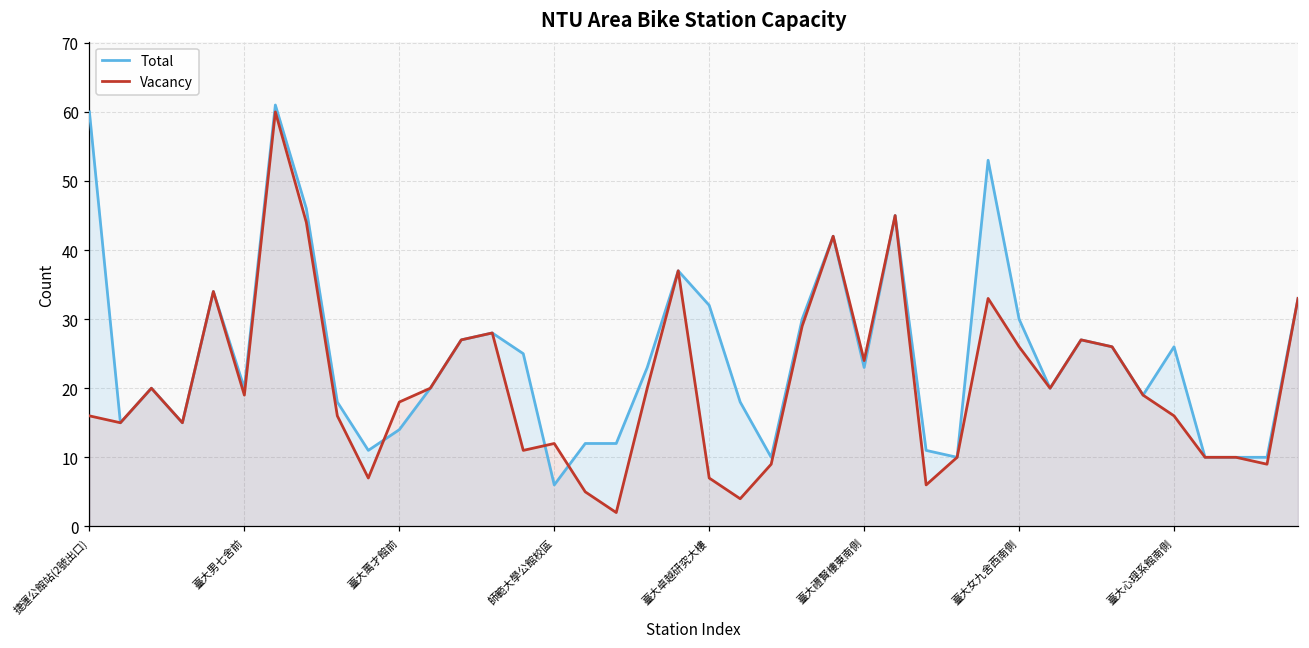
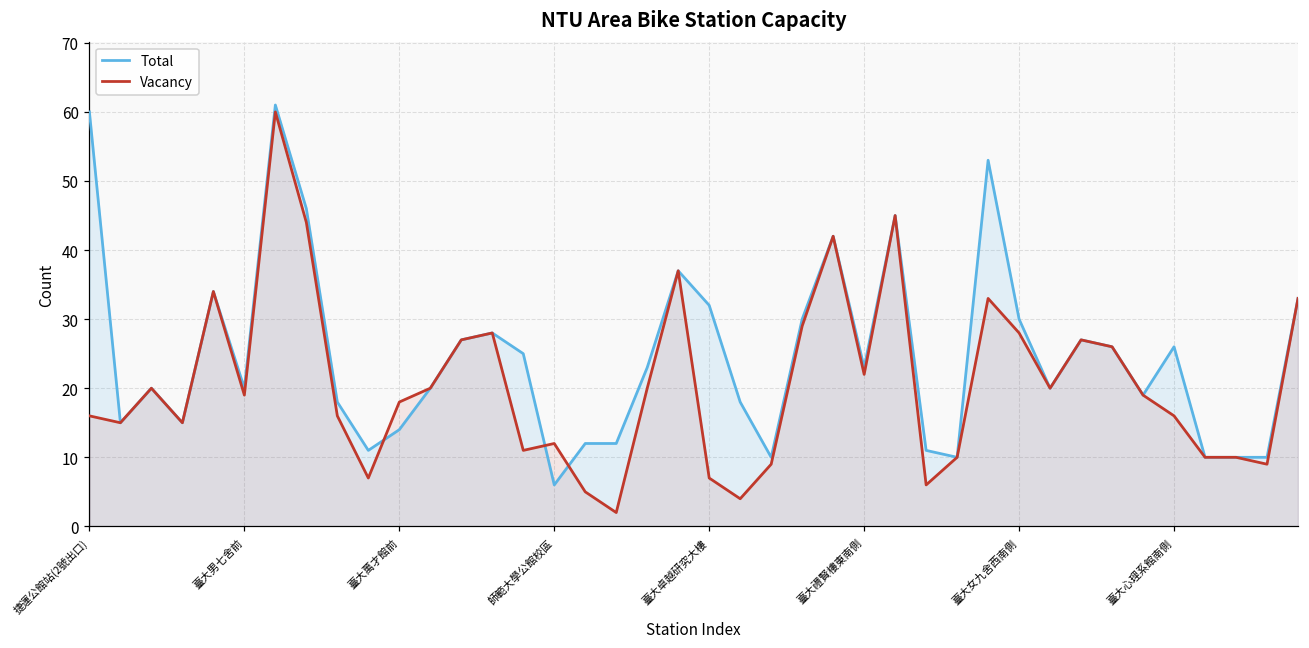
  {
    "Total": {
      "捷運公館站(2號出口)": 60,
      "臺大男七舍前": 20,
      "臺大萬才館前": 14,
      "師範大學公館校區": 6,
      "臺大卓越研究大樓": 32,
      "臺大禮賢樓東南側": 23,
      "臺大女九舍西南側": 30,
      "臺大心理系館南側": 26
    },
    "Vacancy": {
      "捷運公館站(2號出口)": 16,
      "臺大男七舍前": 19,
      "臺大萬才館前": 18,
      "師範大學公館校區": 12,
      "臺大卓越研究大樓": 7,
-     "臺大禮賢樓東南側": 24,
-     "臺大女九舍西南側": 26,
+     "臺大禮賢樓東南側": 22,
+     "臺大女九舍西南側": 28,
      "臺大心理系館南側": 16
    }
  }
